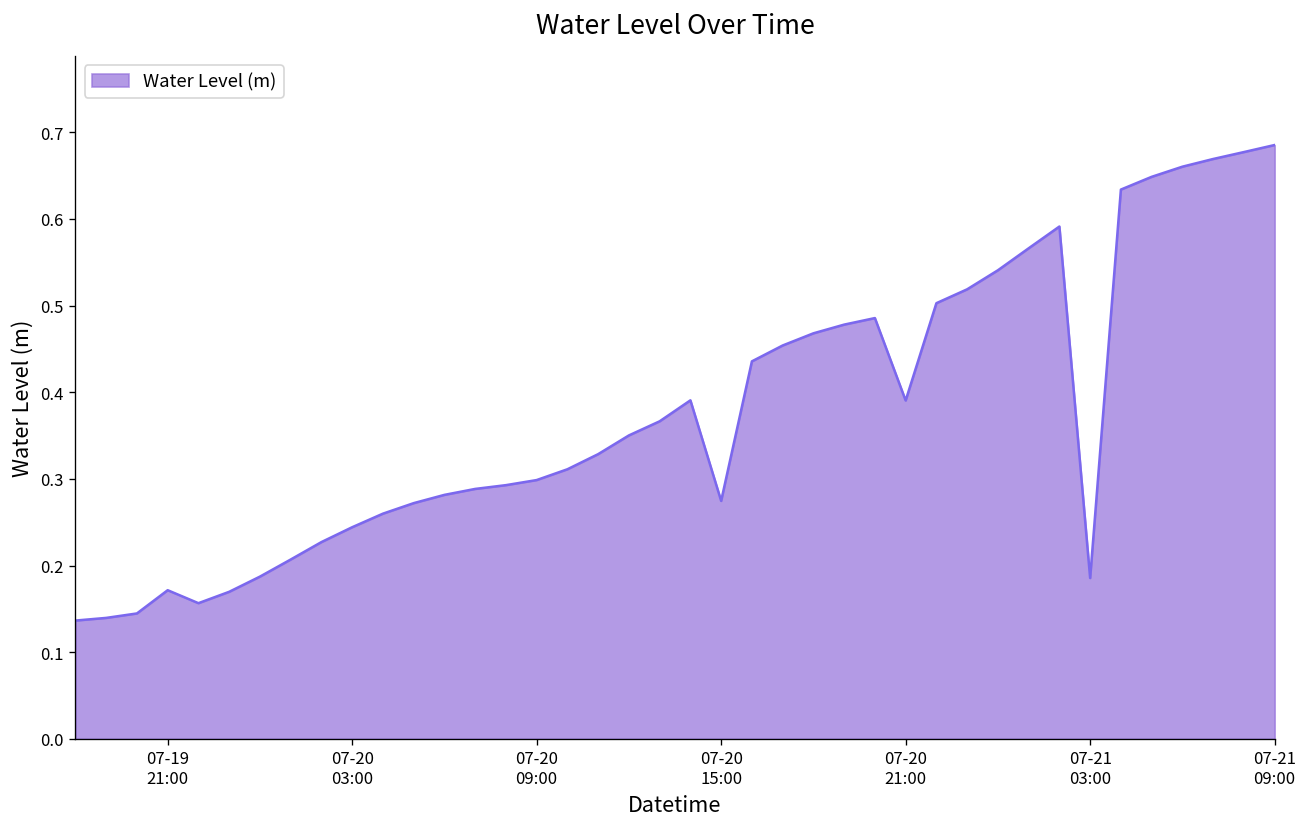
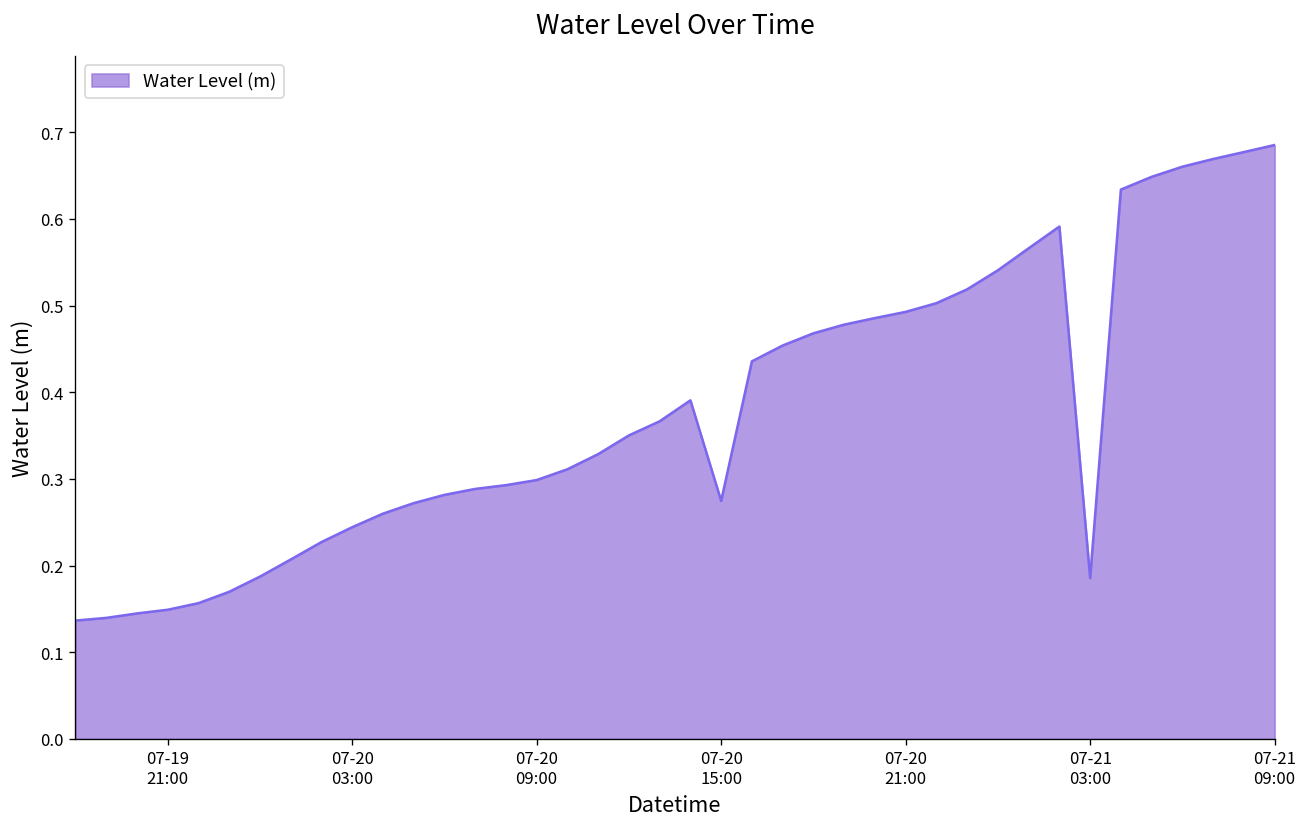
  {
-   "07-19 21:00": 0.17,
+   "07-19 21:00": 0.15,
    "07-20 03:00": 0.24,
    "07-20 09:00": 0.30,
    "07-20 15:00": 0.27,
-   "07-20 21:00": 0.39,
+   "07-20 21:00": 0.49,
    "07-21 03:00": 0.19,
    "07-21 09:00": 0.69
  }
